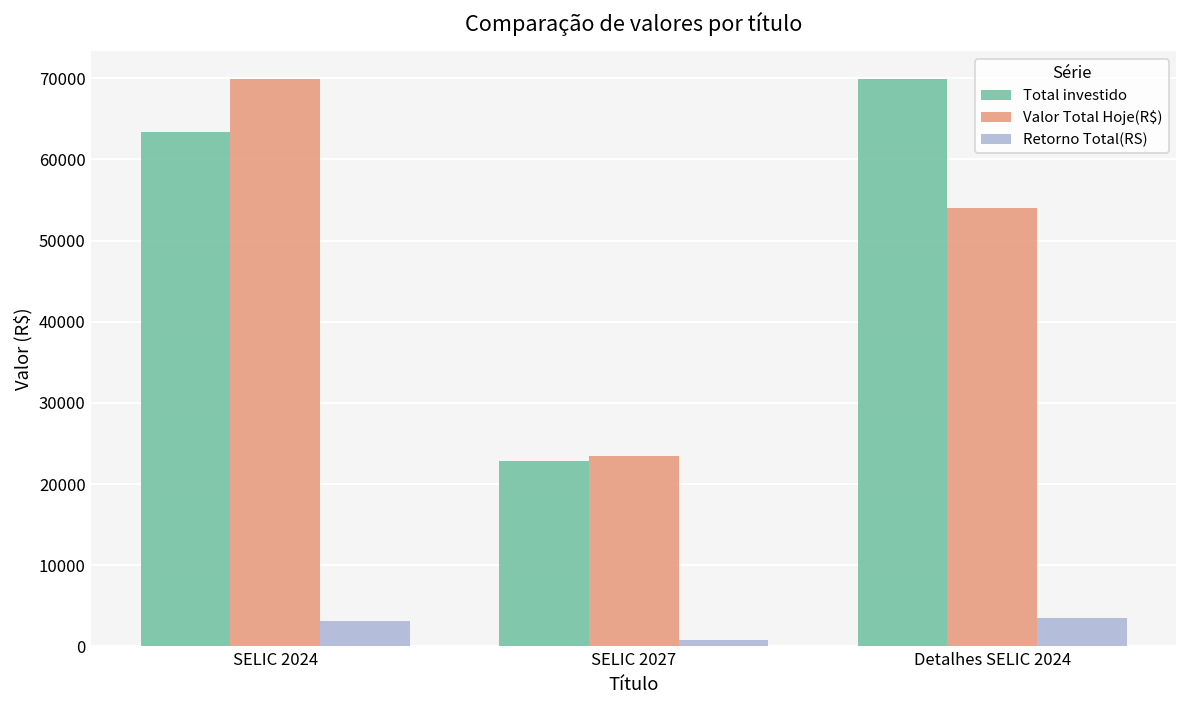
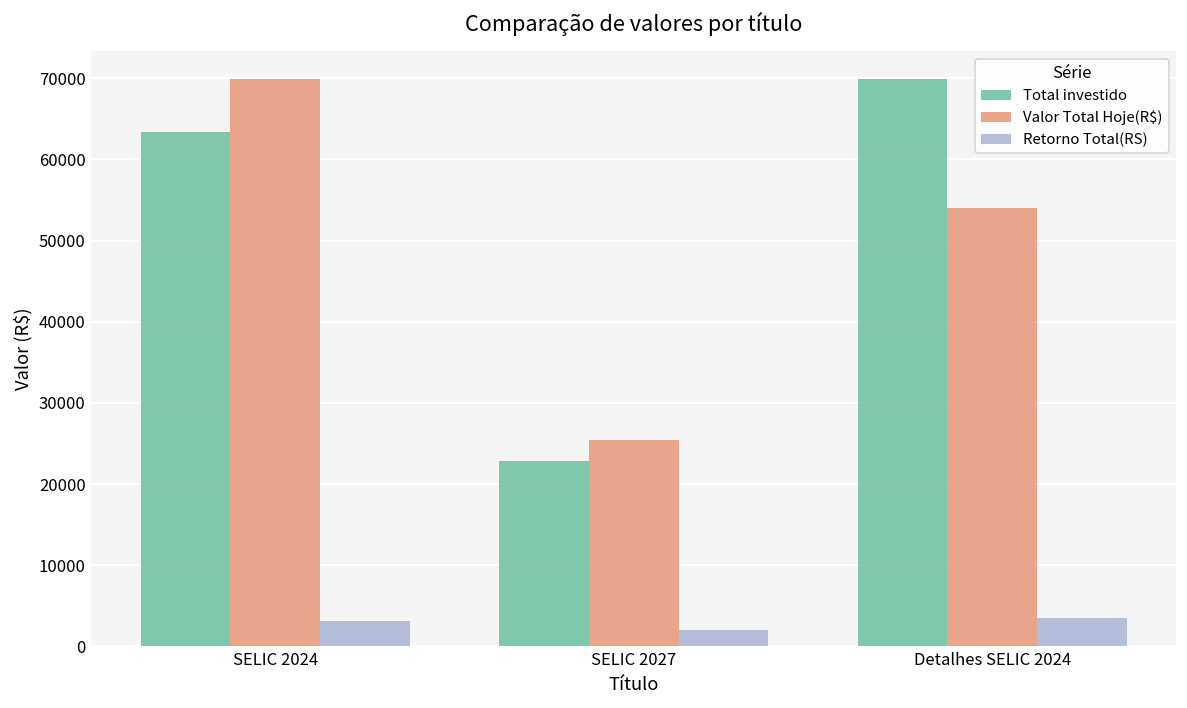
  {
    "Total investido": {
      "SELIC 2024": 63000,
      "SELIC 2027": 23000,
      "Detalhes SELIC 2024": 70000
    },
    "Valor Total Hoje(R$)": {
      "SELIC 2024": 70000,
-     "SELIC 2027": 24000,
+     "SELIC 2027": 25000,
      "Detalhes SELIC 2024": 54000
    },
    "Retorno Total(RS)": {
      "SELIC 2024": 3000,
-     "SELIC 2027": 1000,
+     "SELIC 2027": 2000,
      "Detalhes SELIC 2024": 3000
    }
  }
